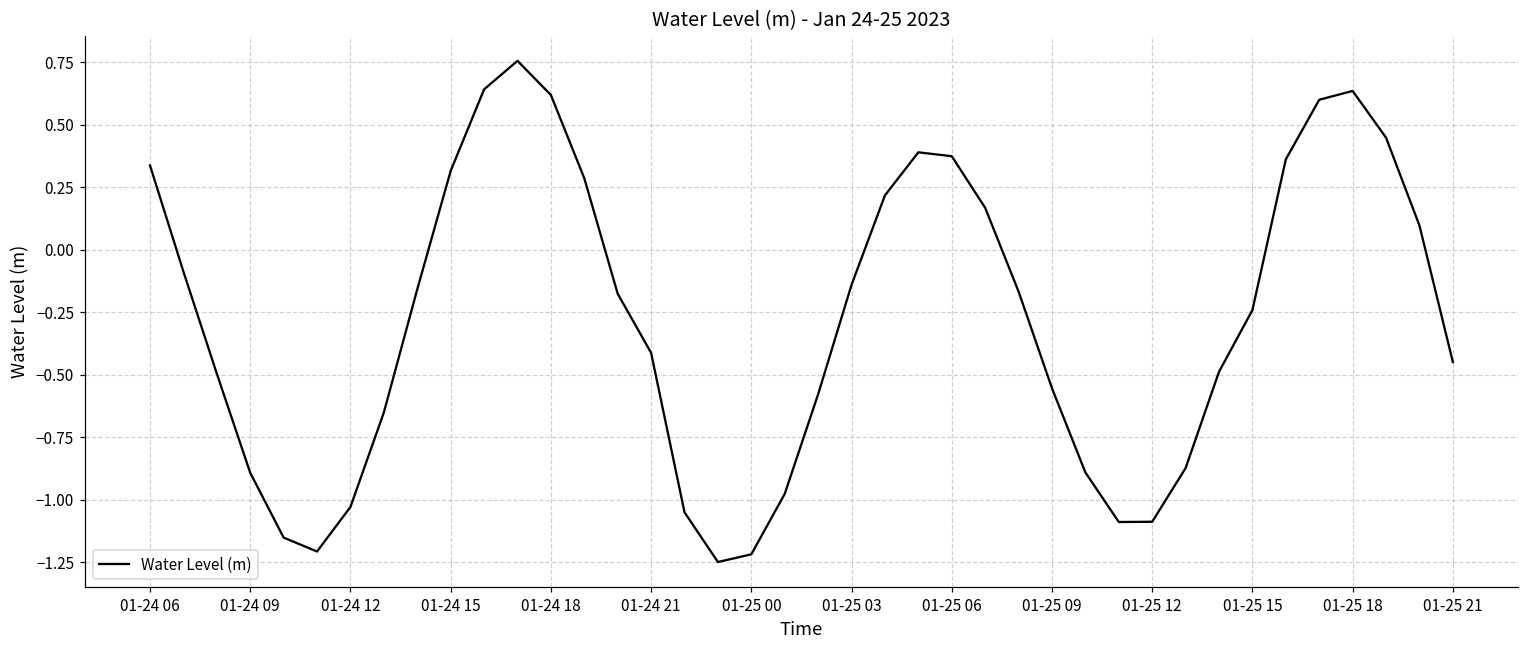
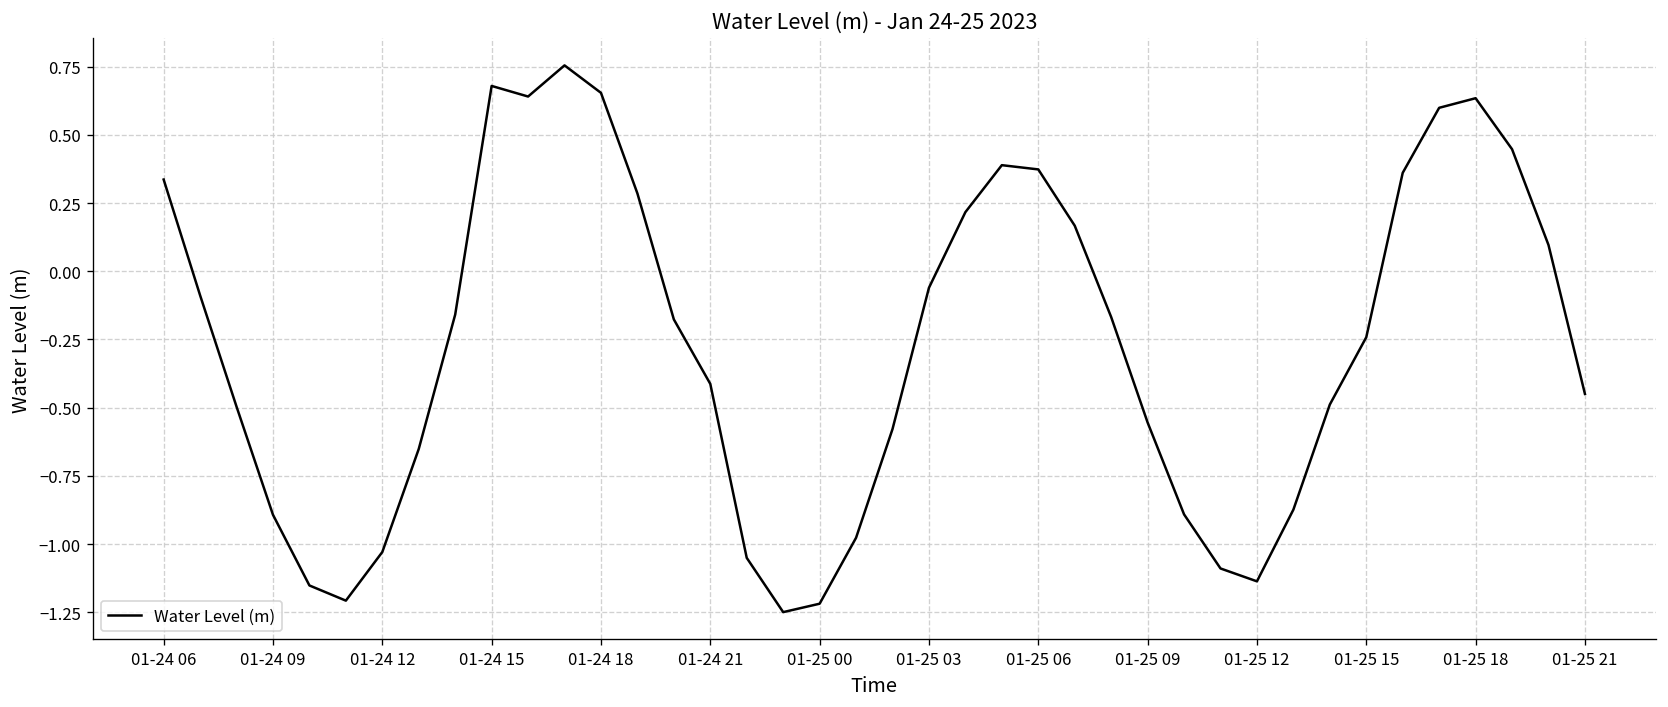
  {
    "01-24 06": 0.34,
    "01-24 09": -0.89,
    "01-24 12": -1.03,
-   "01-24 15": 0.31,
-   "01-24 18": 0.62,
+   "01-24 15": 0.68,
+   "01-24 18": 0.65,
    "01-24 21": -0.41,
    "01-25 00": -1.22,
-   "01-25 03": -0.14,
+   "01-25 03": -0.06,
    "01-25 06": 0.37,
    "01-25 09": -0.55,
-   "01-25 12": -1.09,
+   "01-25 12": -1.14,
    "01-25 15": -0.24,
    "01-25 18": 0.63,
    "01-25 21": -0.45
  }
